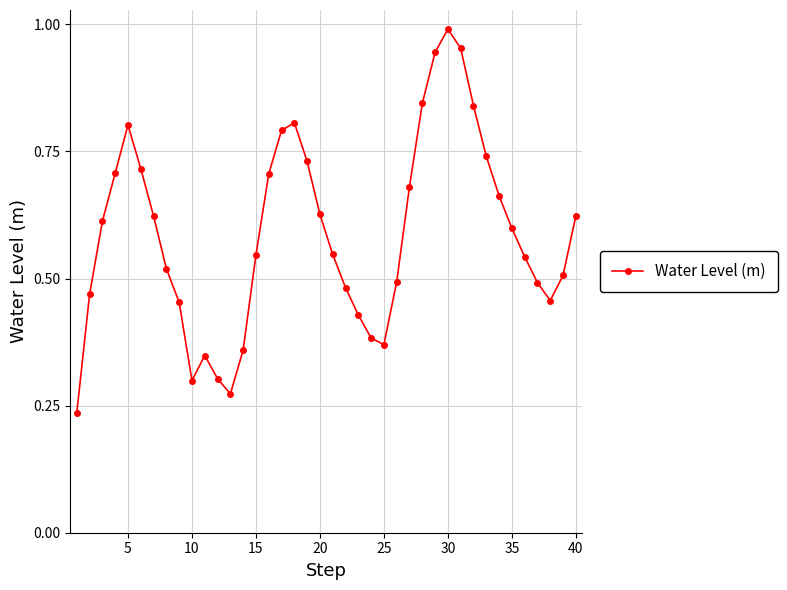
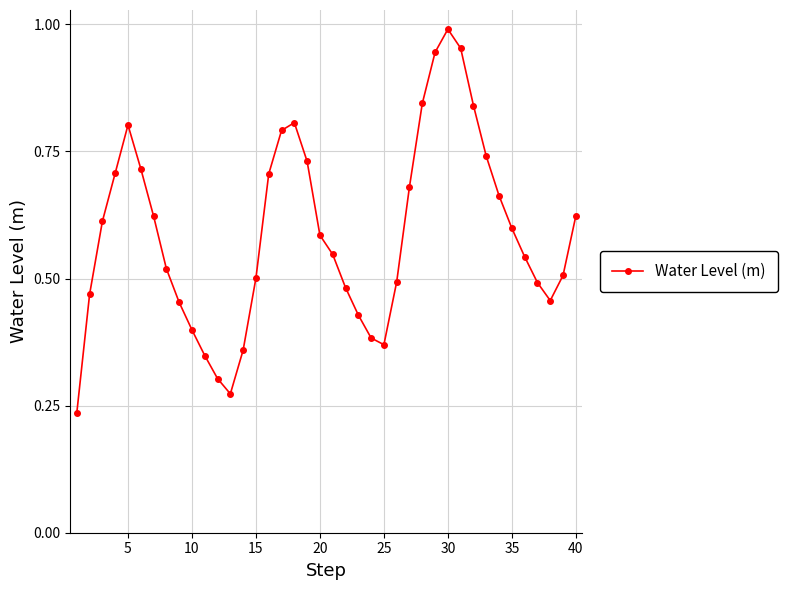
  {
    "5": 0.80,
-   "10": 0.30,
-   "15": 0.55,
-   "20": 0.63,
+   "10": 0.40,
+   "15": 0.50,
+   "20": 0.59,
    "25": 0.37,
    "30": 0.99,
    "35": 0.60,
    "40": 0.62
  }
